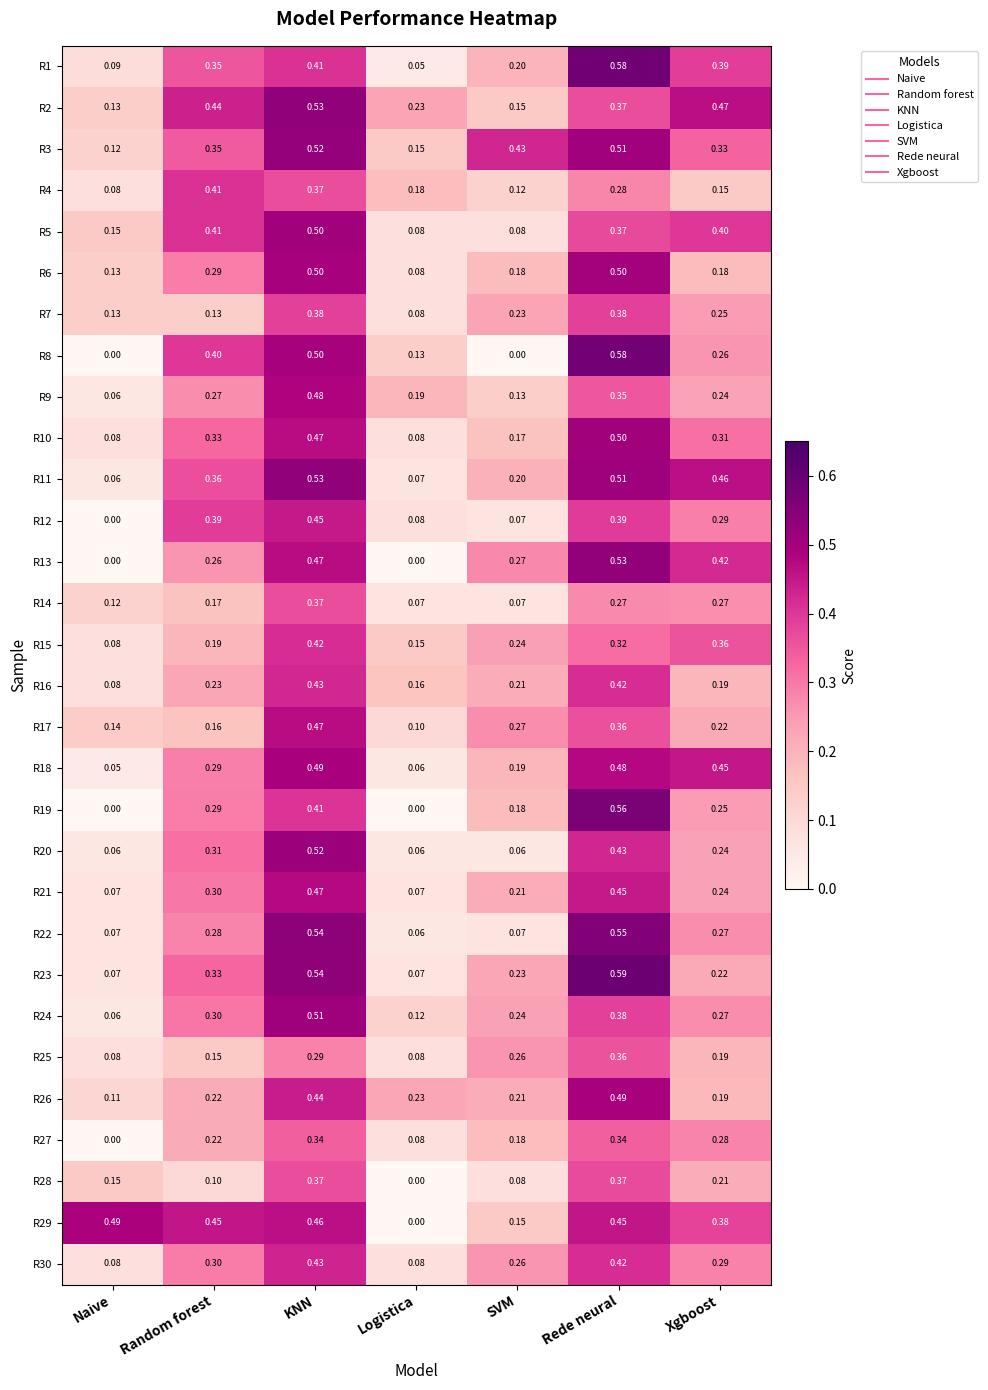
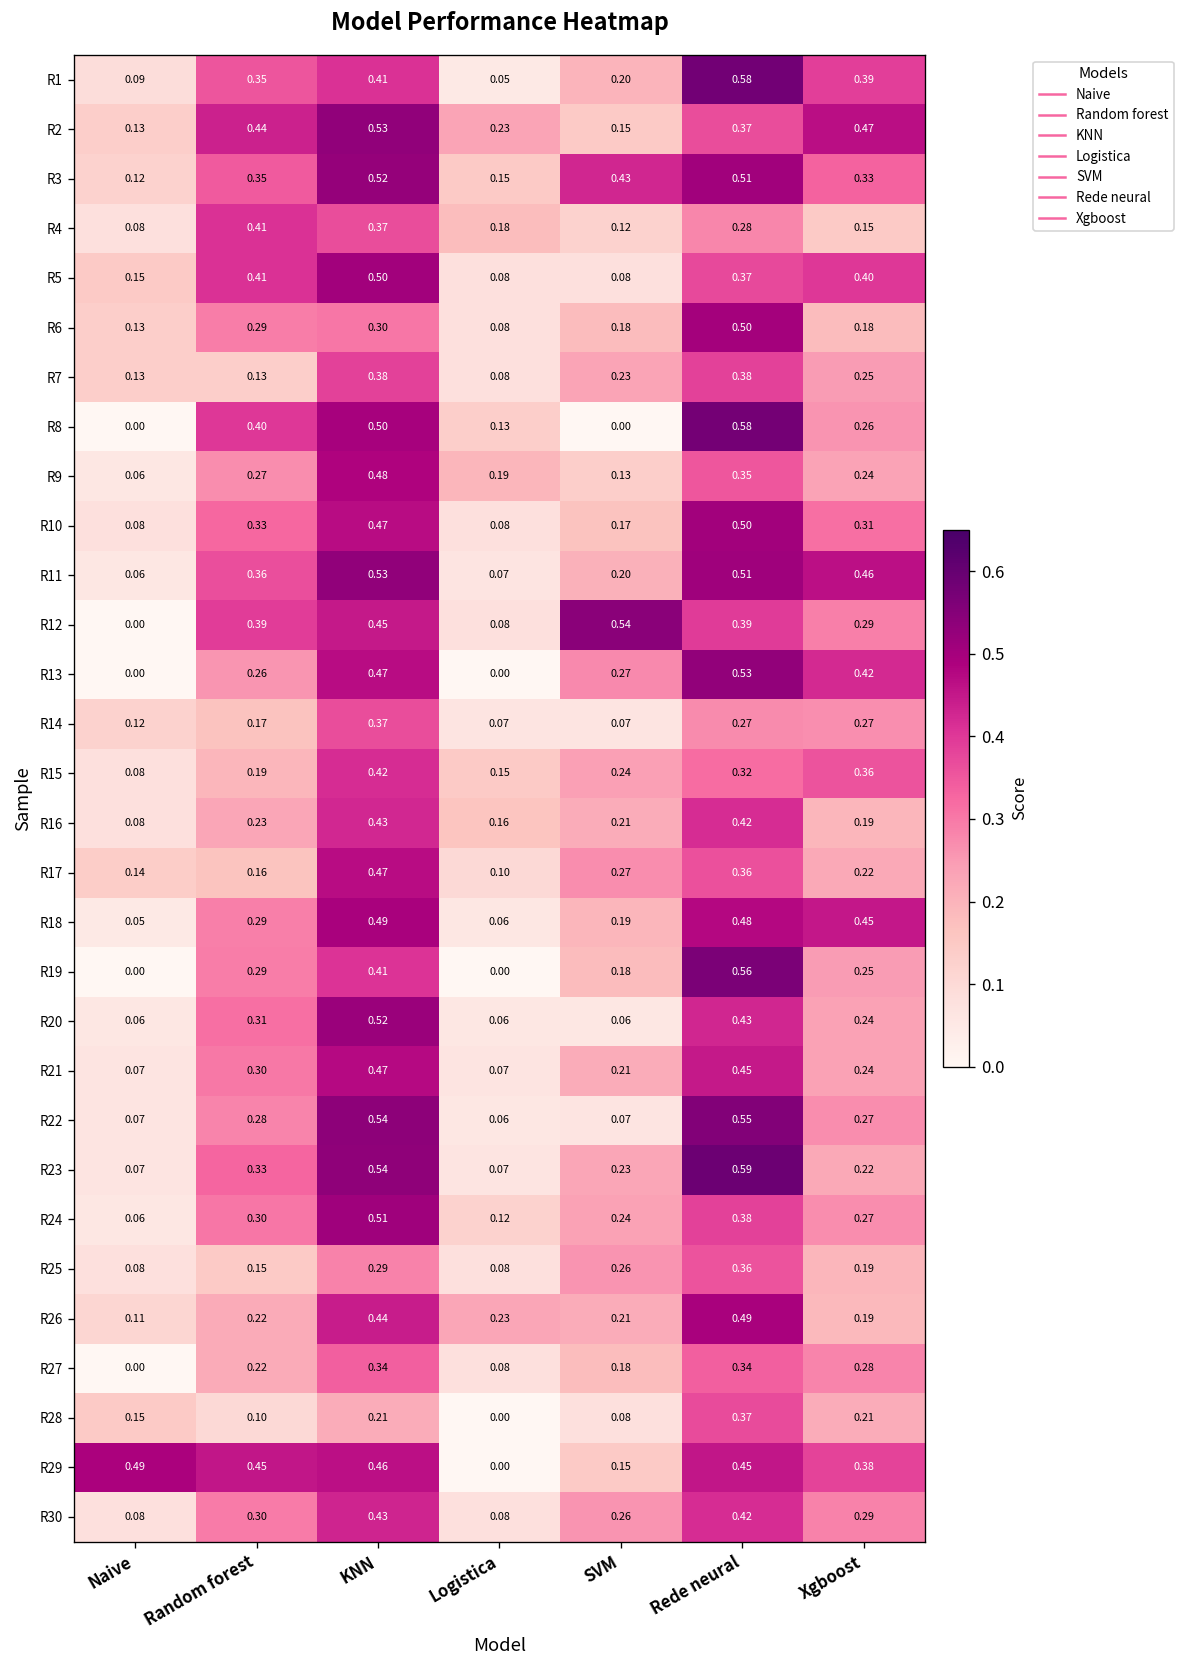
  {
    "R6": {
      "Naive": 0.13,
      "Random forest": 0.29,
-     "KNN": 0.50,
+     "KNN": 0.30,
      "Logistica": 0.08,
      "SVM": 0.18,
      "Rede neural": 0.50,
      "Xgboost": 0.18
    },
    "R12": {
      "Naive": 0.00,
      "Random forest": 0.39,
      "KNN": 0.45,
      "Logistica": 0.08,
-     "SVM": 0.07,
+     "SVM": 0.54,
      "Rede neural": 0.39,
      "Xgboost": 0.29
    },
    "R28": {
      "Naive": 0.15,
      "Random forest": 0.10,
-     "KNN": 0.37,
+     "KNN": 0.21,
      "Logistica": 0.00,
      "SVM": 0.08,
      "Rede neural": 0.37,
      "Xgboost": 0.21
    }
  }
